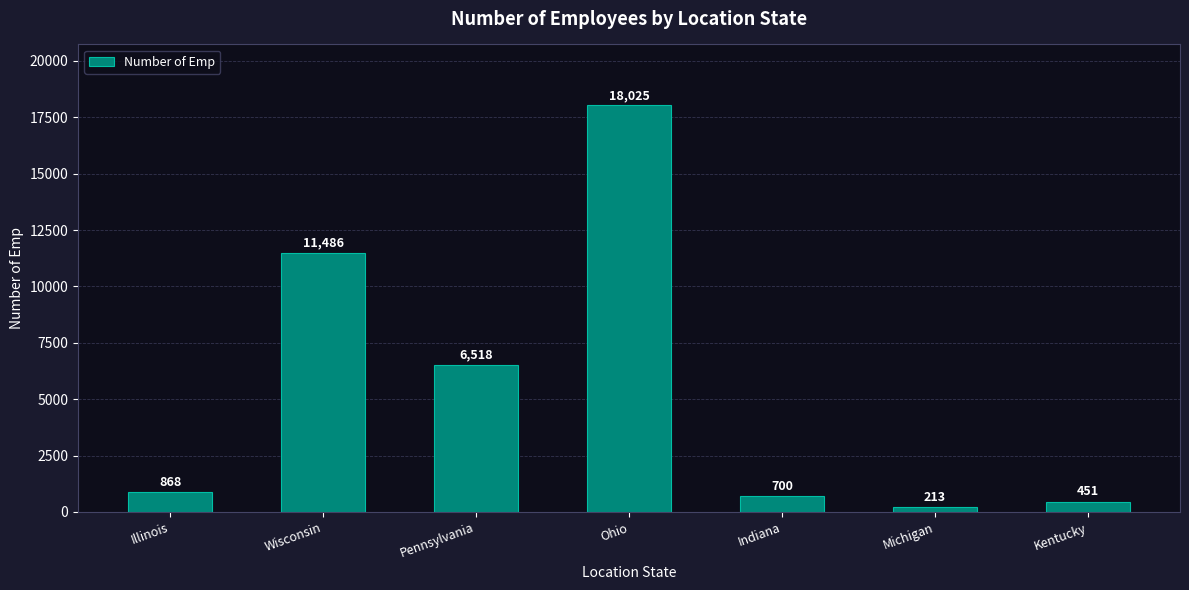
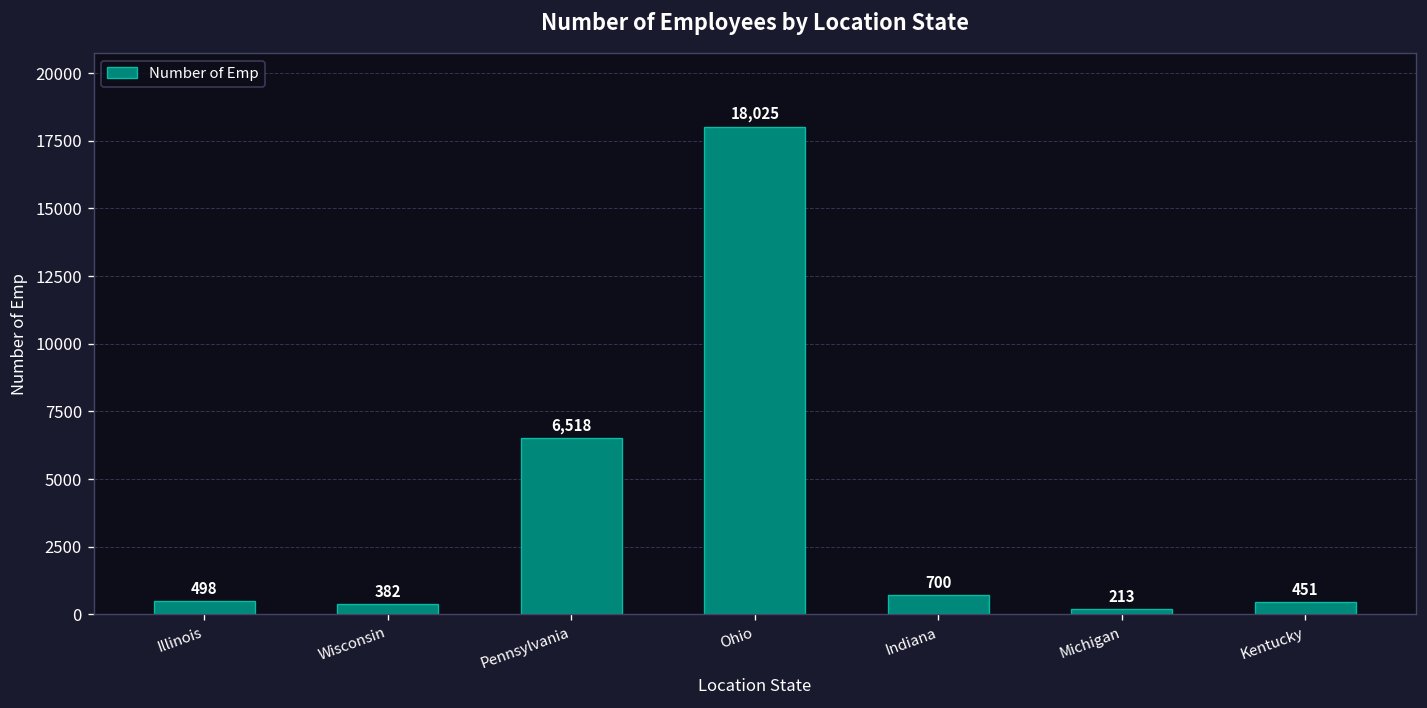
  {
-   "Illinois": "868",
-   "Wisconsin": "11,486",
+   "Illinois": "498",
+   "Wisconsin": "382",
    "Pennsylvania": "6,518",
    "Ohio": "18,025",
    "Indiana": "700",
    "Michigan": "213",
    "Kentucky": "451"
  }
